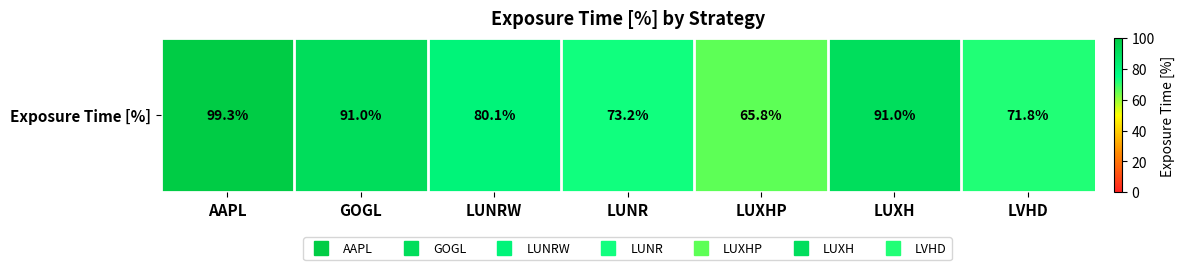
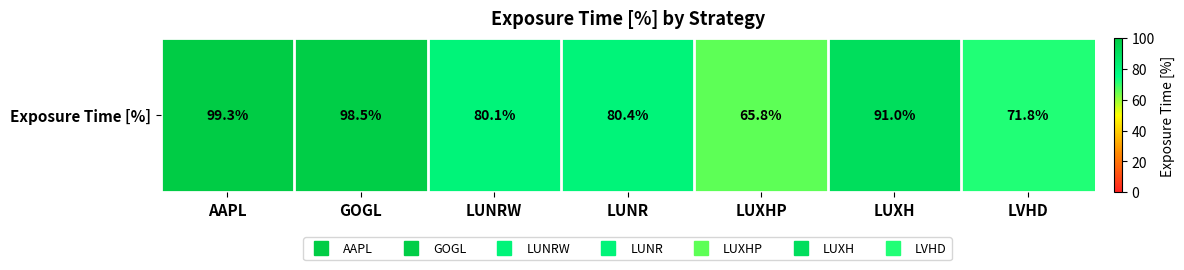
  {
    "Exposure Time [%]": {
      "AAPL": "99.3%",
-     "GOGL": "91.0%",
+     "GOGL": "98.5%",
      "LUNRW": "80.1%",
-     "LUNR": "73.2%",
+     "LUNR": "80.4%",
      "LUXHP": "65.8%",
      "LUXH": "91.0%",
      "LVHD": "71.8%"
    }
  }
